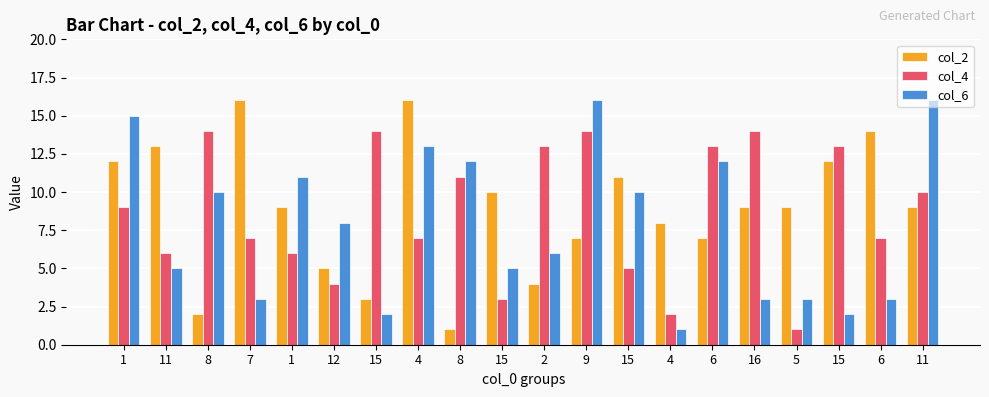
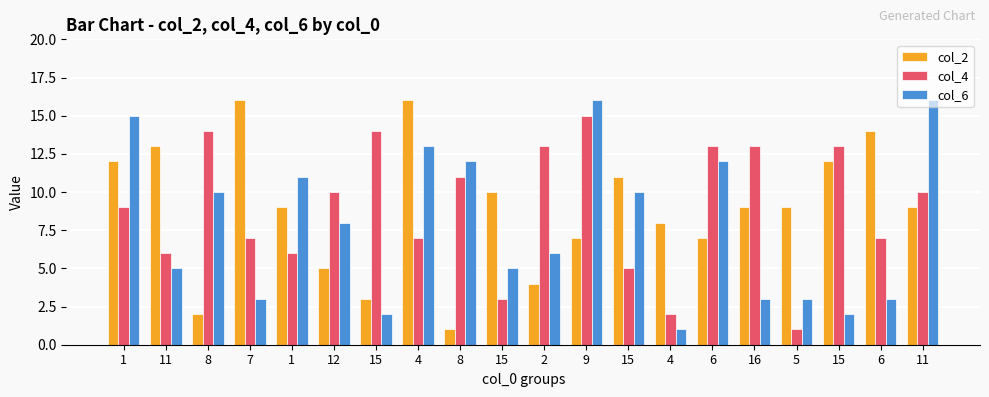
  {
    "col_2": {
      "7": 16,
      "12": 5,
      "2": 4,
      "9": 7,
      "16": 9,
      "5": 9
    },
    "col_4": {
      "7": 7,
-     "12": 4,
+     "12": 10,
      "2": 13,
-     "9": 14,
-     "16": 14,
+     "9": 15,
+     "16": 13,
      "5": 1
    },
    "col_6": {
      "7": 3,
      "12": 8,
      "2": 6,
      "9": 16,
      "16": 3,
      "5": 3
    }
  }
